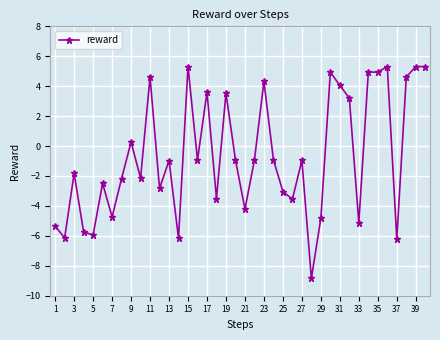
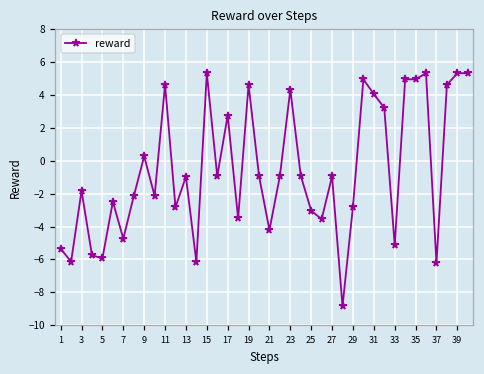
  {
    "1": -5.3,
    "3": -1.8,
    "5": -5.9,
    "7": -4.7,
    "9": 0.3,
    "11": 4.6,
    "13": -1.0,
    "15": 5.3,
-   "17": 3.6,
-   "19": 3.5,
+   "17": 2.7,
+   "19": 4.6,
    "21": -4.2,
    "23": 4.3,
    "25": -3.0,
    "27": -1.0,
-   "29": -4.8,
+   "29": -2.8,
    "31": 4.1,
    "33": -5.1,
    "35": 4.9,
    "37": -6.2,
    "39": 5.3
  }
